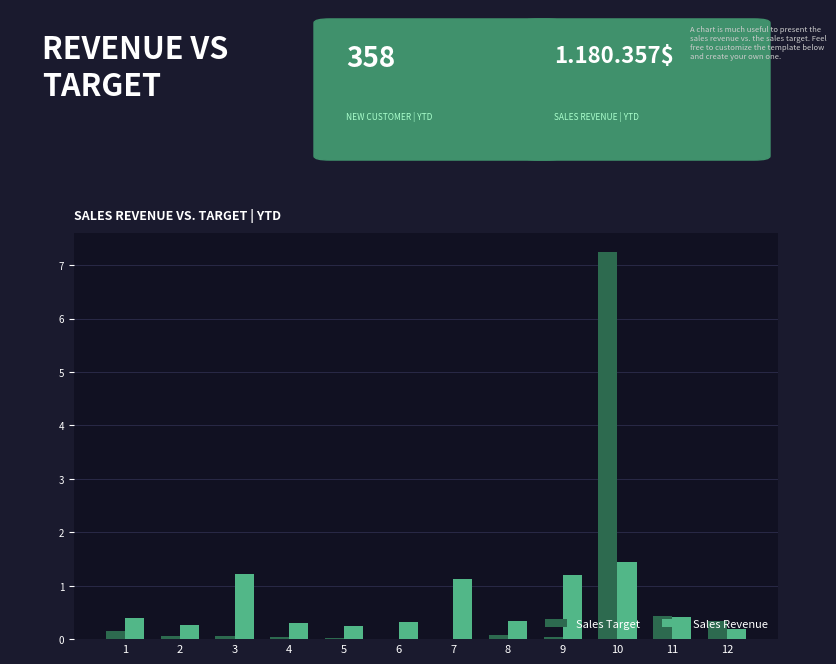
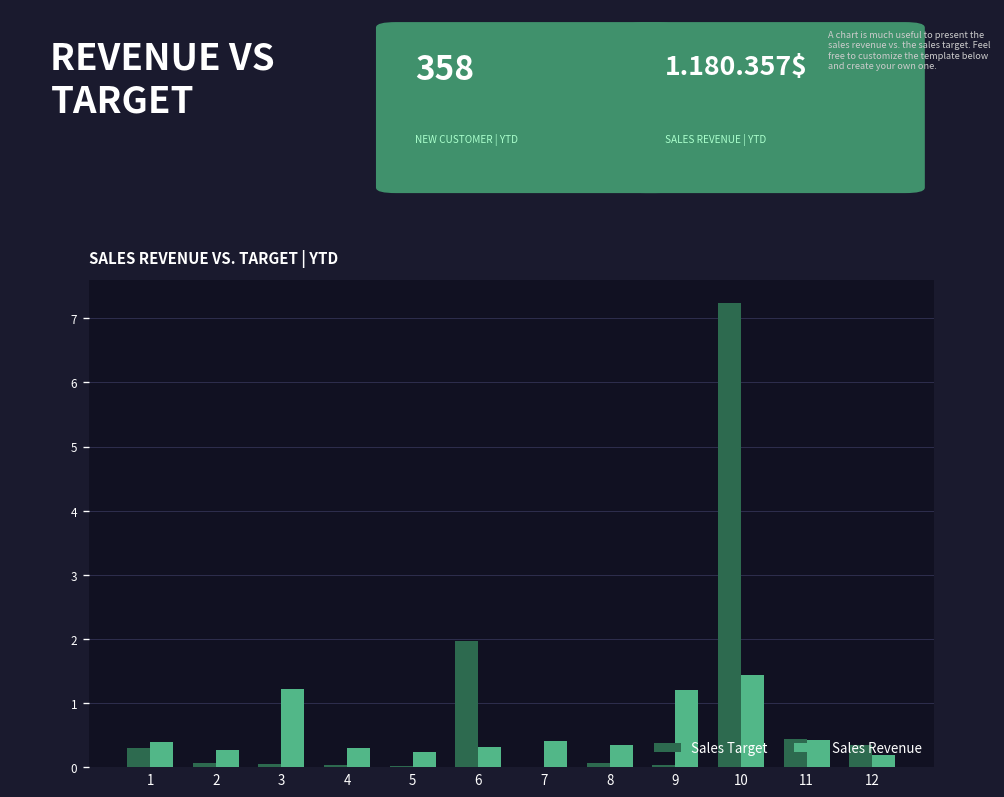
  {
    "Sales Target": {
-     "1": 0.1,
+     "1": 0.3,
      "2": 0.1,
      "3": 0.1,
-     "6": 0.0,
+     "6": 2.0,
      "8": 0.1,
      "10": 7.2,
      "11": 0.4,
      "12": 0.3
    },
    "Sales Revenue": {
      "1": 0.4,
      "2": 0.3,
      "3": 1.2,
      "4": 0.3,
      "5": 0.2,
      "6": 0.3,
-     "7": 1.1,
+     "7": 0.4,
      "8": 0.3,
      "9": 1.2,
      "10": 1.4,
      "11": 0.4,
      "12": 0.2
    }
  }
